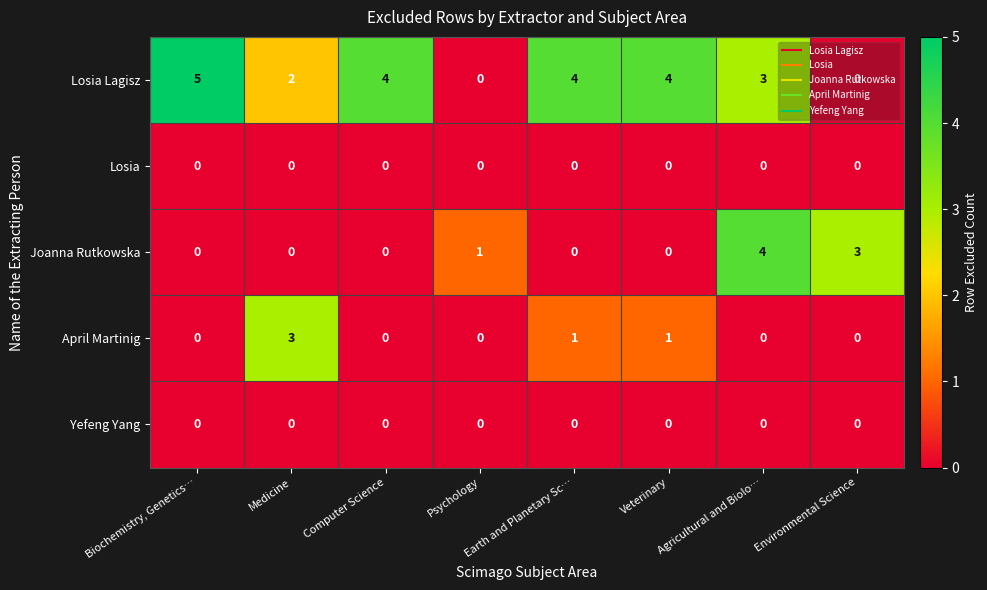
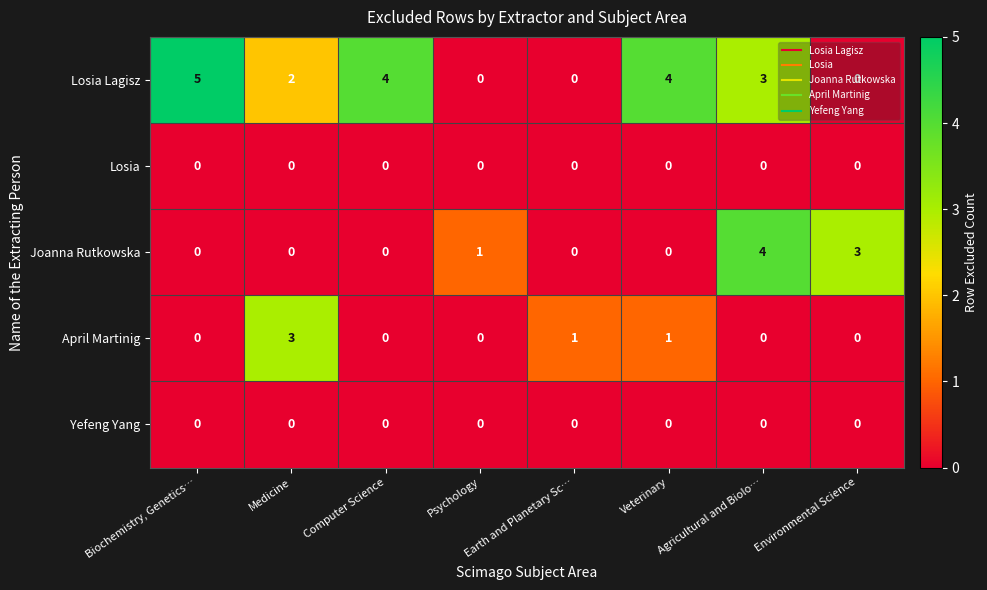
  {
    "Losia Lagisz": {
      "Biochemistry, Genetics…": 5,
      "Medicine": 2,
      "Computer Science": 4,
      "Psychology": 0,
-     "Earth and Planetary Sc…": 4,
+     "Earth and Planetary Sc…": 0,
      "Veterinary": 4,
      "Agricultural and Biolo…": 3
    },
    "Losia": {
      "Biochemistry, Genetics…": 0,
      "Medicine": 0,
      "Computer Science": 0,
      "Psychology": 0,
      "Earth and Planetary Sc…": 0,
      "Veterinary": 0,
      "Agricultural and Biolo…": 0,
      "Environmental Science": 0
    },
    "Joanna Rutkowska": {
      "Biochemistry, Genetics…": 0,
      "Medicine": 0,
      "Computer Science": 0,
      "Psychology": 1,
      "Earth and Planetary Sc…": 0,
      "Veterinary": 0,
      "Agricultural and Biolo…": 4,
      "Environmental Science": 3
    },
    "April Martinig": {
      "Biochemistry, Genetics…": 0,
      "Medicine": 3,
      "Computer Science": 0,
      "Psychology": 0,
      "Earth and Planetary Sc…": 1,
      "Veterinary": 1,
      "Agricultural and Biolo…": 0,
      "Environmental Science": 0
    },
    "Yefeng Yang": {
      "Biochemistry, Genetics…": 0,
      "Medicine": 0,
      "Computer Science": 0,
      "Psychology": 0,
      "Earth and Planetary Sc…": 0,
      "Veterinary": 0,
      "Agricultural and Biolo…": 0,
      "Environmental Science": 0
    }
  }
